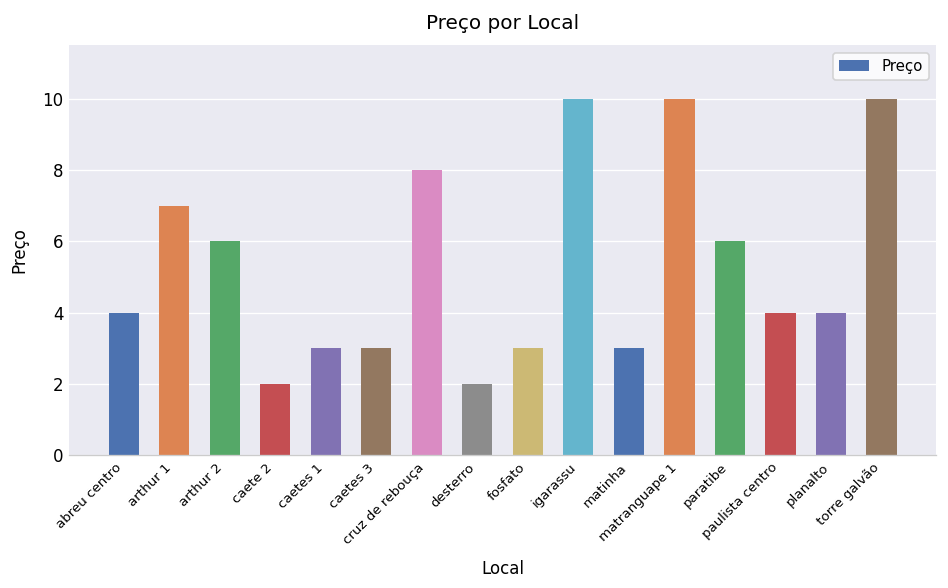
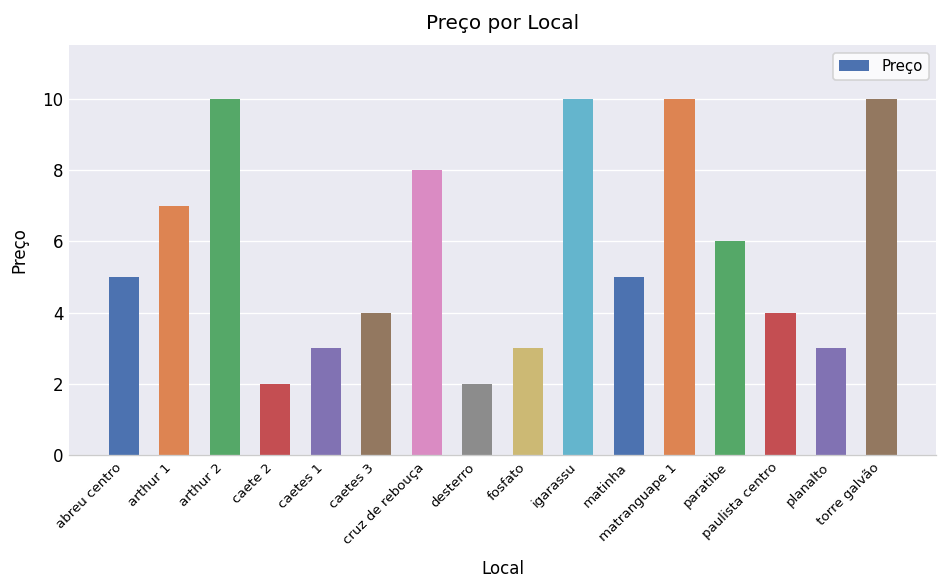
  {
-   "abreu centro": 4,
+   "abreu centro": 5,
    "arthur 1": 7,
-   "arthur 2": 6,
+   "arthur 2": 10,
    "caete 2": 2,
    "caetes 1": 3,
-   "caetes 3": 3,
+   "caetes 3": 4,
    "cruz de rebouça": 8,
    "desterro": 2,
    "fosfato": 3,
    "igarassu": 10,
-   "matinha": 3,
+   "matinha": 5,
    "matranguape 1": 10,
    "paratibe": 6,
    "paulista centro": 4,
-   "planalto": 4,
+   "planalto": 3,
    "torre galvão": 10
  }
